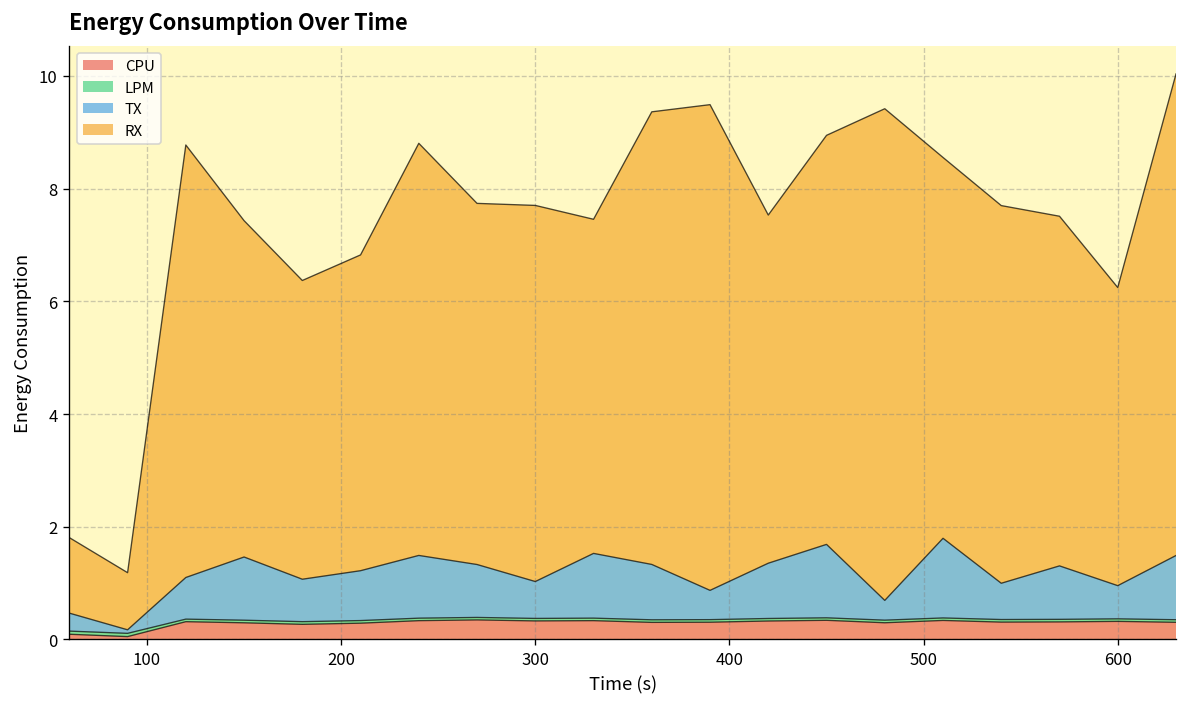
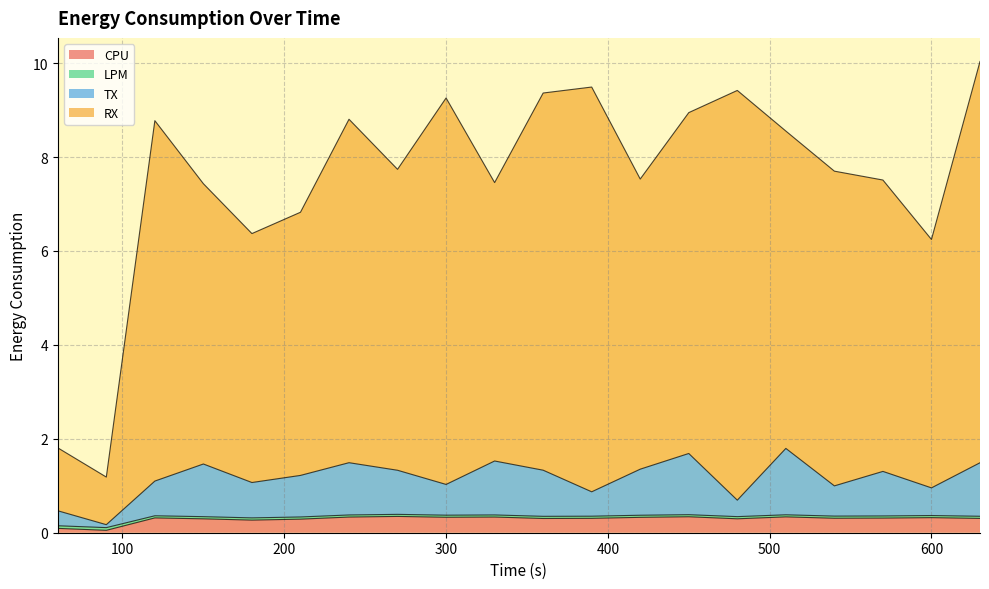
  {
    "TX": {
      "300": 0.7,
      "600": 0.6
    },
    "RX": {
-     "300": 6.7,
+     "300": 8.2,
      "600": 5.3
    }
  }
